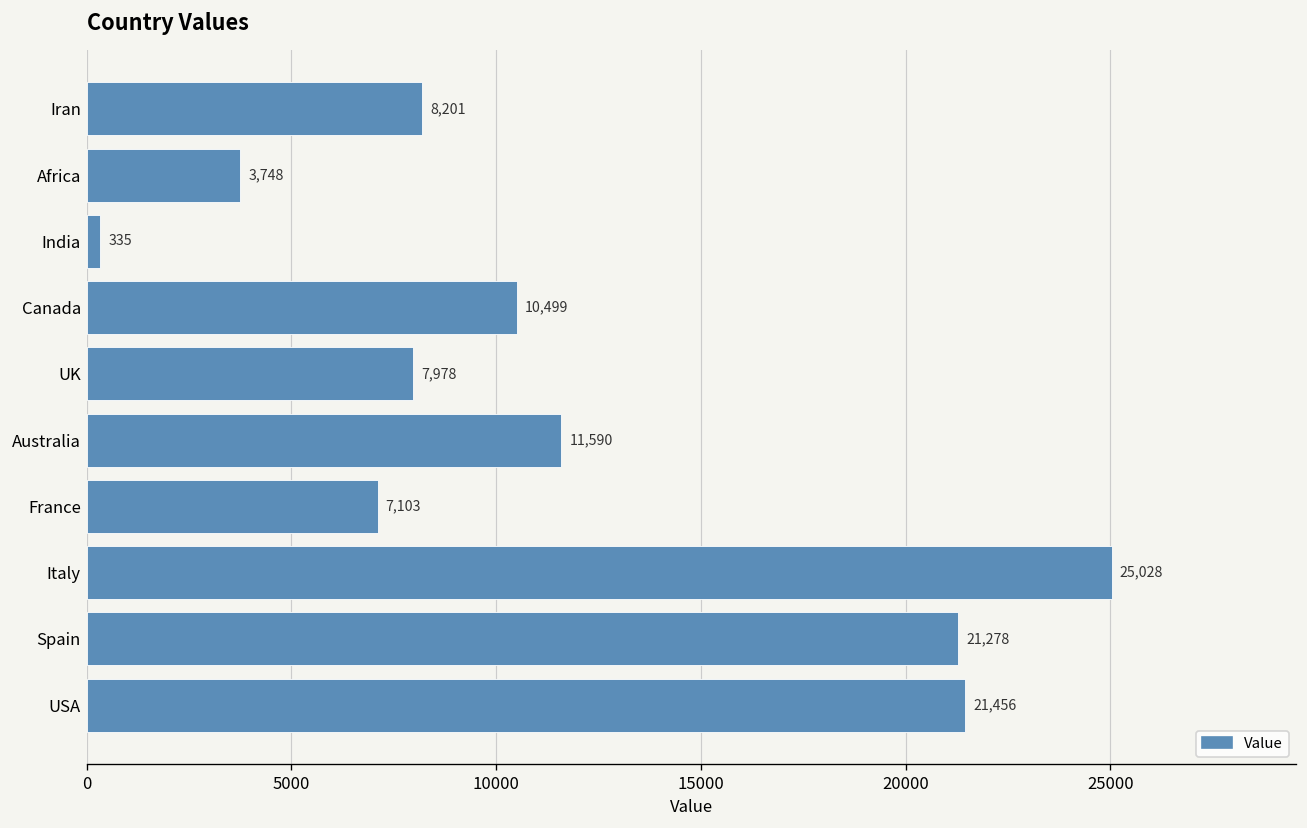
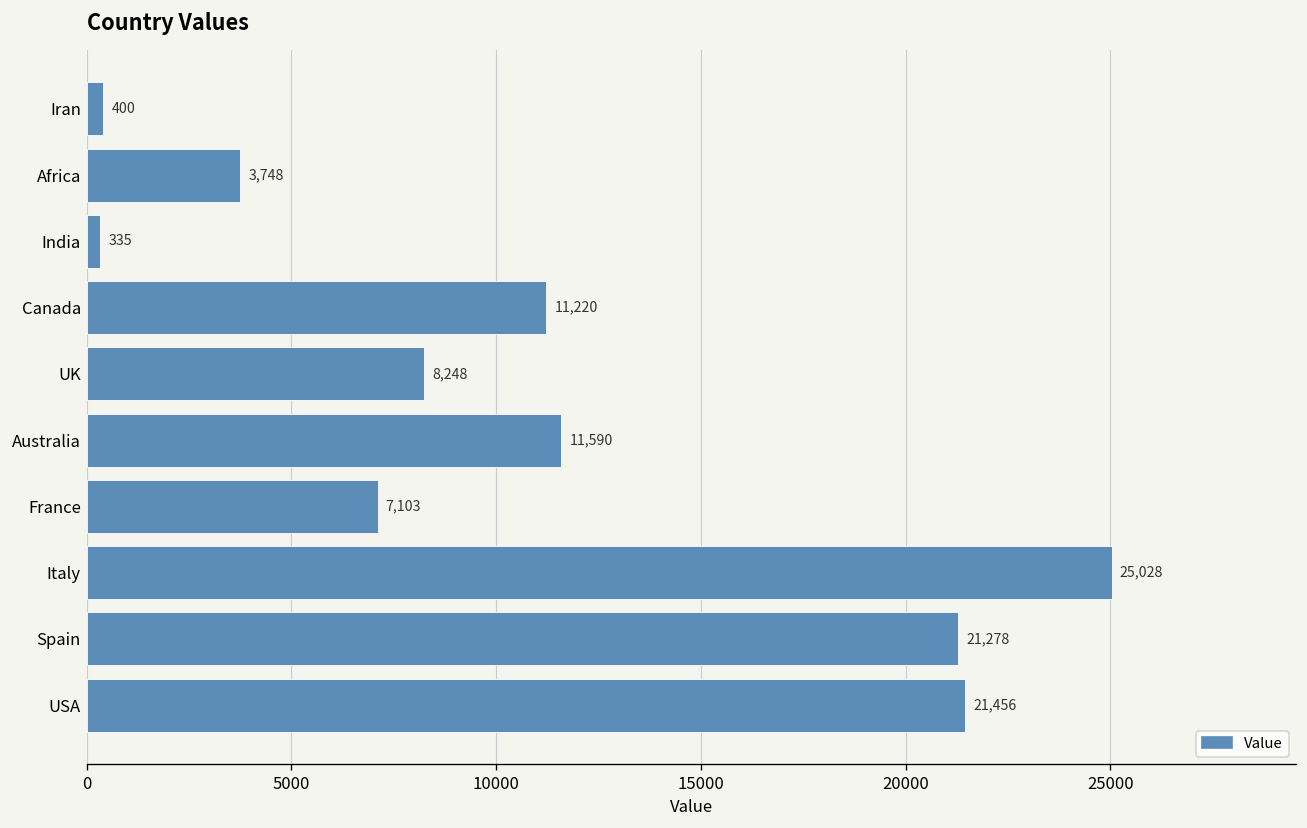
  {
-   "Iran": "8,201",
+   "Iran": "400",
    "Africa": "3,748",
    "India": "335",
-   "Canada": "10,499",
-   "UK": "7,978",
+   "Canada": "11,220",
+   "UK": "8,248",
    "Australia": "11,590",
    "France": "7,103",
    "Italy": "25,028",
    "Spain": "21,278",
    "USA": "21,456"
  }
